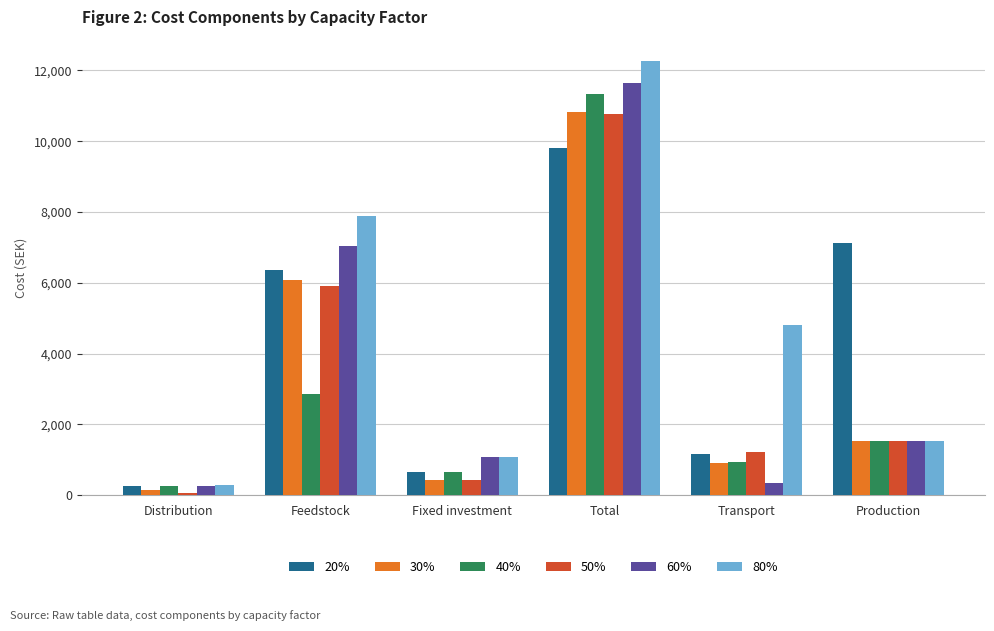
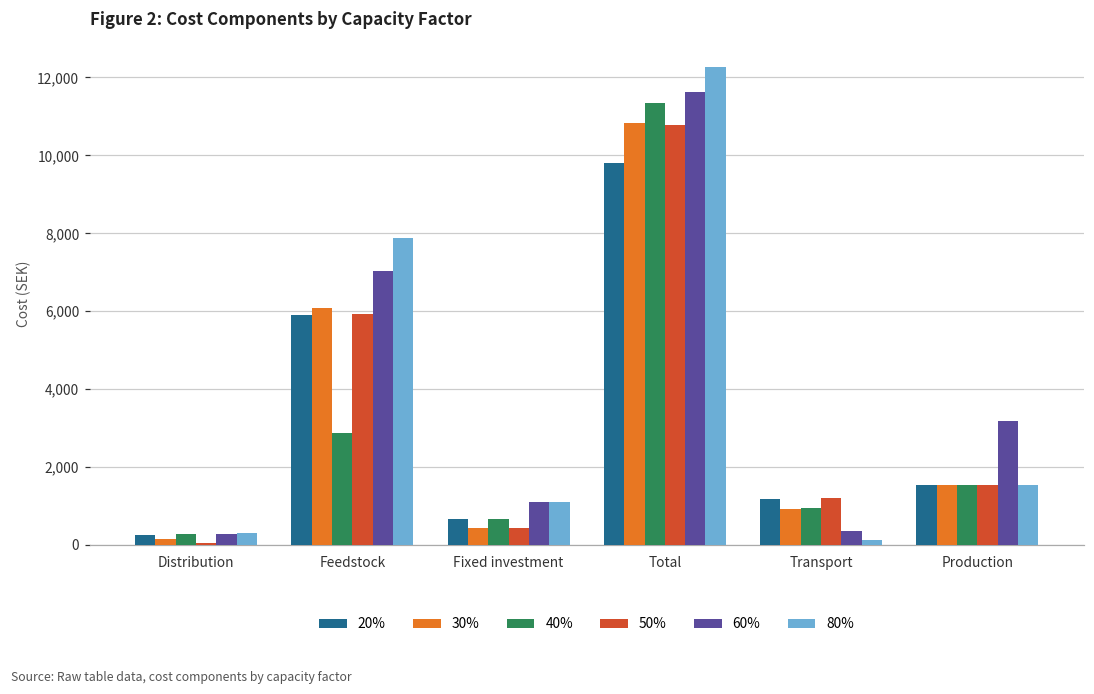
  {
    "20%": {
      "Distribution": "300",
-     "Feedstock": "6,300",
+     "Feedstock": "5,900",
      "Fixed investment": "700",
      "Total": "9,800",
      "Transport": "1,200",
-     "Production": "7,100"
+     "Production": "1,500"
    },
    "40%": {
      "Distribution": "300",
      "Feedstock": "2,900",
      "Fixed investment": "700",
      "Total": "11,300",
      "Transport": "900",
      "Production": "1,500"
    },
    "60%": {
      "Distribution": "300",
      "Feedstock": "7,000",
      "Fixed investment": "1,100",
      "Total": "11,600",
      "Transport": "400",
-     "Production": "1,500"
+     "Production": "3,200"
    },
    "80%": {
      "Distribution": "300",
      "Feedstock": "7,900",
      "Fixed investment": "1,100",
      "Total": "12,300",
-     "Transport": "4,800",
+     "Transport": "100",
      "Production": "1,500"
    }
  }
